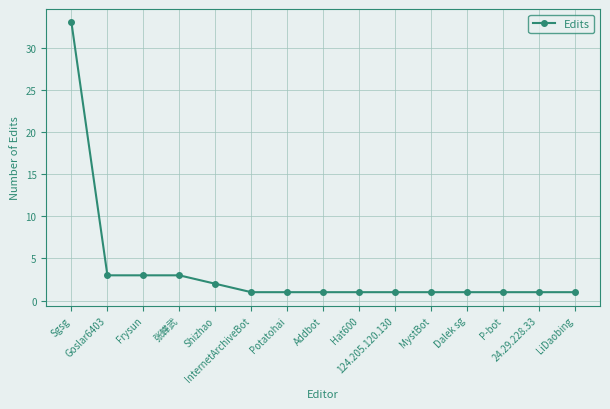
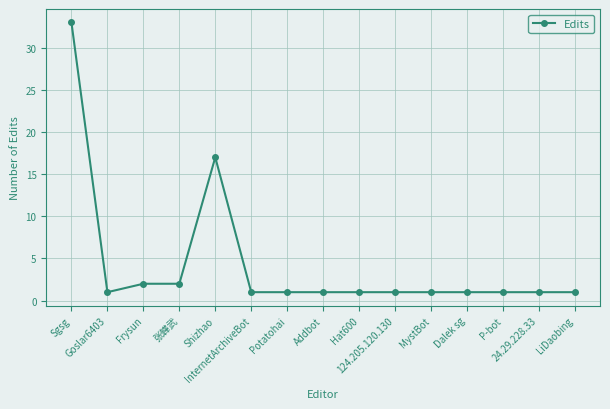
  {
    "Sgsg": 33,
-   "Goslar6403": 3,
-   "Frysun": 3,
-   "张韡武": 3,
-   "Shizhao": 2,
+   "Goslar6403": 1,
+   "Frysun": 2,
+   "张韡武": 2,
+   "Shizhao": 17,
    "InternetArchiveBot": 1,
    "Potatohai": 1,
    "Addbot": 1,
    "Hat600": 1,
    "124.205.120.130": 1,
    "MystBot": 1,
    "Dalek sg": 1,
    "P-bot": 1,
    "24.29.228.33": 1,
    "LiDaobing": 1
  }
